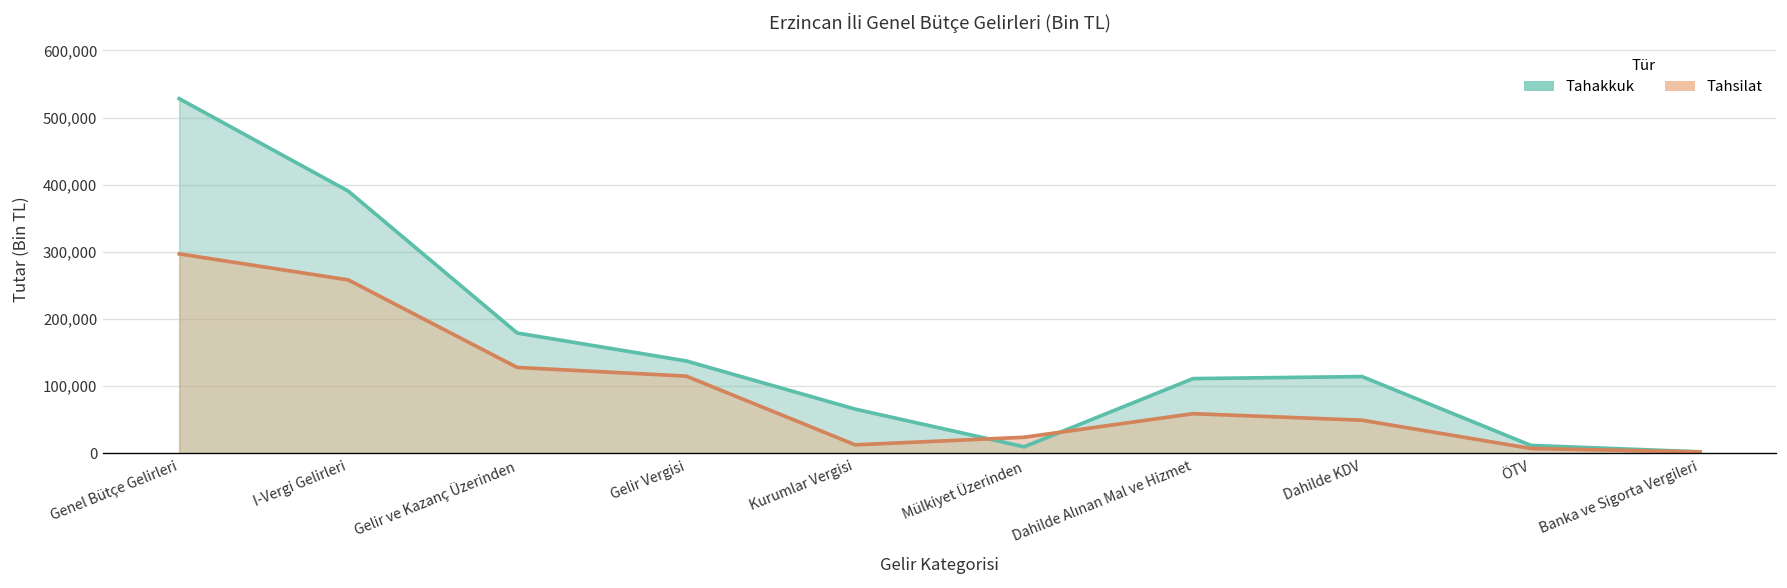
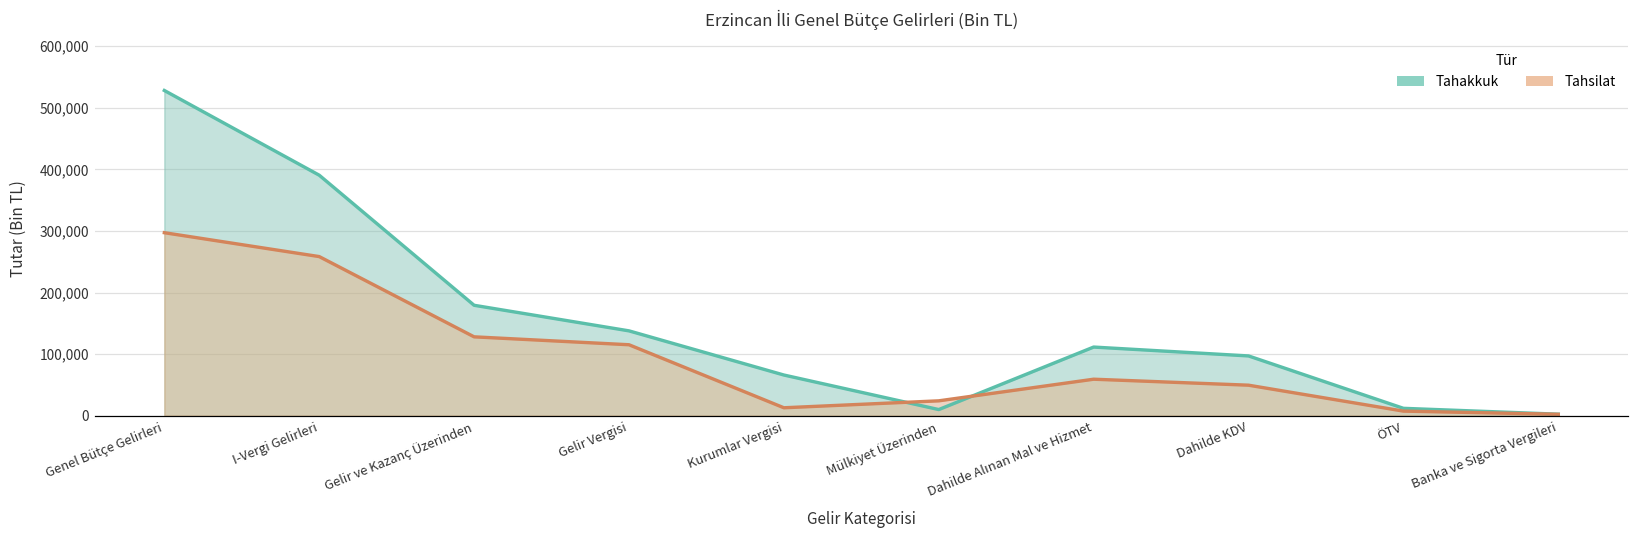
  {
    "Tahakkuk": {
      "Mülkiyet Üzerinden": "10,000",
-     "Dahilde KDV": "110,000"
+     "Dahilde KDV": "100,000"
    }
  }
